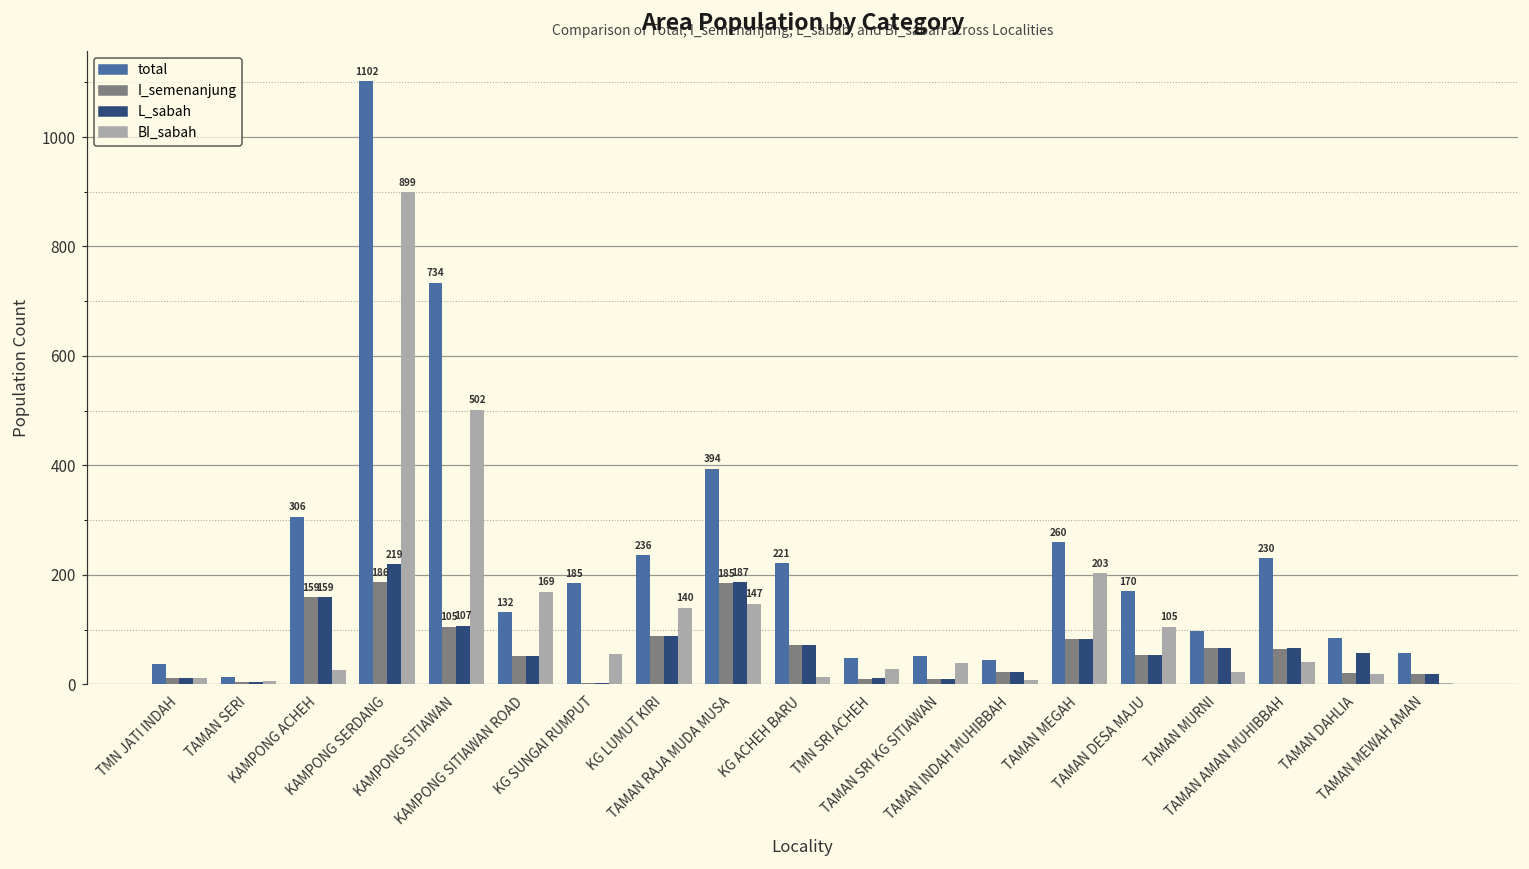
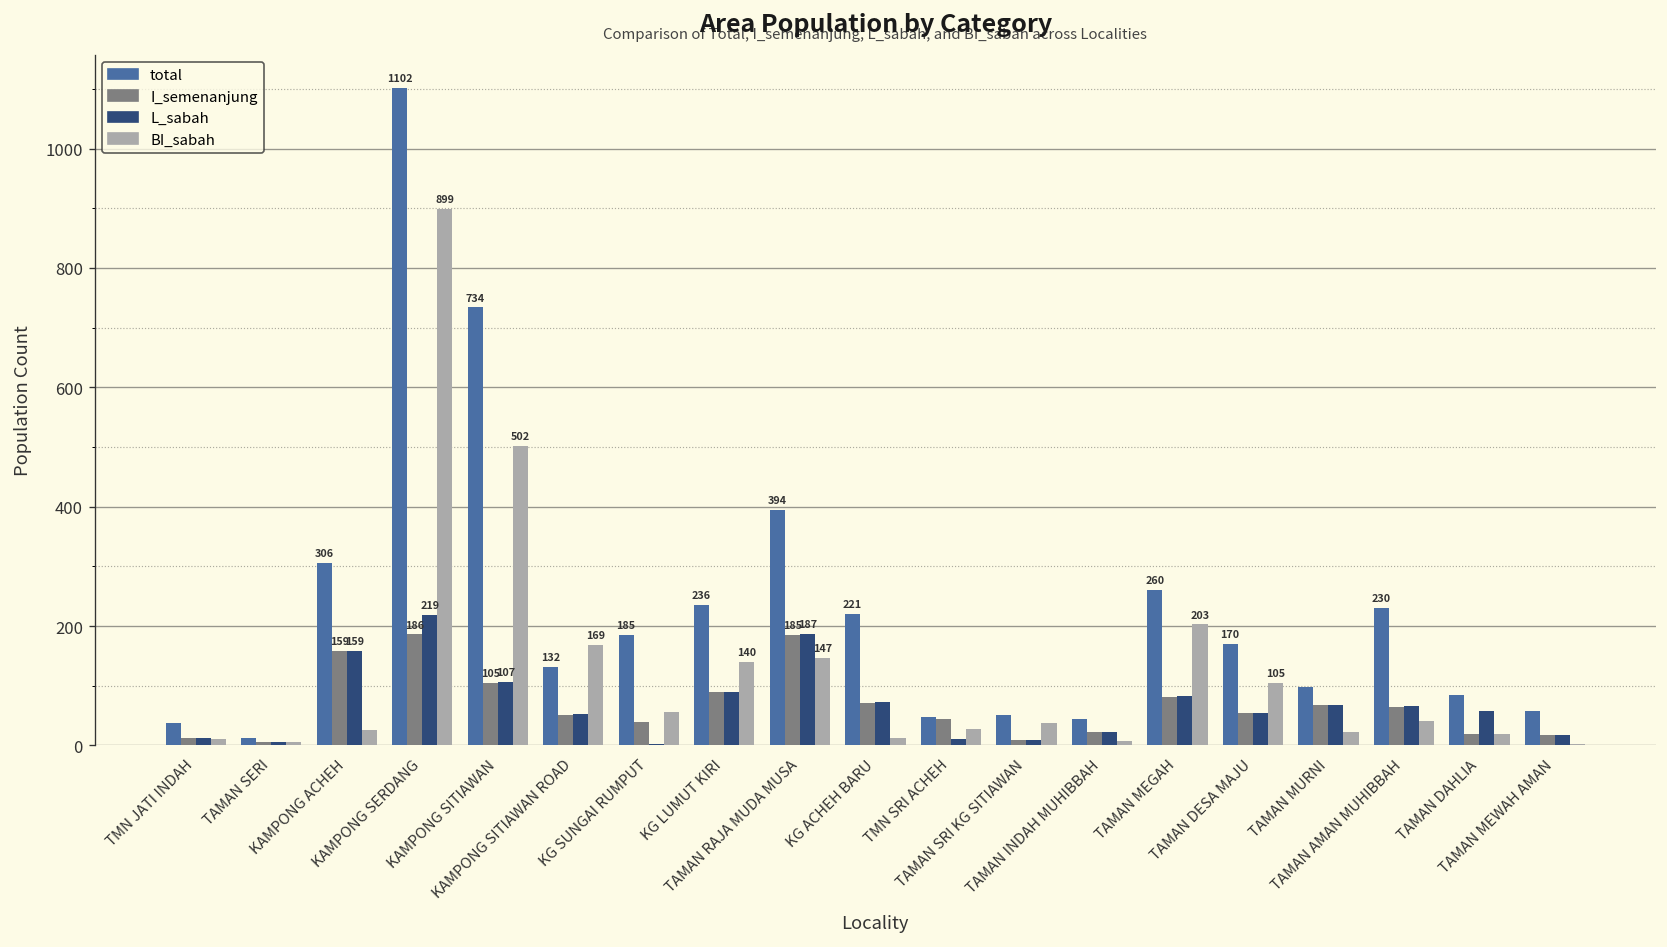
  {
    "total": {
      "KAMPONG ACHEH": 306,
      "KAMPONG SERDANG": 1102,
      "KAMPONG SITIAWAN": 734,
      "KAMPONG SITIAWAN ROAD": 132,
      "KG SUNGAI RUMPUT": 185,
      "KG LUMUT KIRI": 236,
      "TAMAN RAJA MUDA MUSA": 394,
      "KG ACHEH BARU": 221,
      "TAMAN MEGAH": 260,
      "TAMAN DESA MAJU": 170,
      "TAMAN AMAN MUHIBBAH": 230
    },
    "I_semenanjung": {
      "TMN JATI INDAH": 10,
      "KAMPONG SITIAWAN ROAD": 50,
-     "KG SUNGAI RUMPUT": 0,
+     "KG SUNGAI RUMPUT": 40,
      "KG LUMUT KIRI": 90,
      "KG ACHEH BARU": 70,
-     "TMN SRI ACHEH": 10,
+     "TMN SRI ACHEH": 50,
      "TAMAN SRI KG SITIAWAN": 10,
      "TAMAN INDAH MUHIBBAH": 20,
      "TAMAN MEGAH": 80,
      "TAMAN DESA MAJU": 50,
      "TAMAN MURNI": 70,
      "TAMAN AMAN MUHIBBAH": 70,
      "TAMAN DAHLIA": 20,
      "TAMAN MEWAH AMAN": 20
    },
    "L_sabah": {
      "KAMPONG SERDANG": 219
    },
    "BI_sabah": {
      "KAMPONG SERDANG": 899,
      "KAMPONG SITIAWAN": 502,
      "KAMPONG SITIAWAN ROAD": 169,
      "KG LUMUT KIRI": 140,
      "TAMAN RAJA MUDA MUSA": 147,
      "TAMAN MEGAH": 203,
      "TAMAN DESA MAJU": 105
    }
  }
